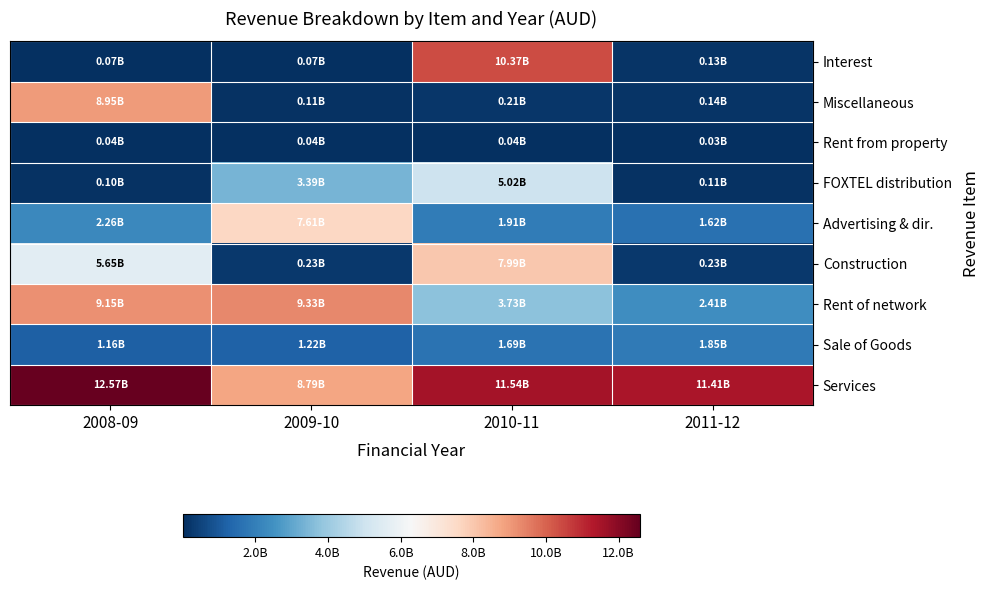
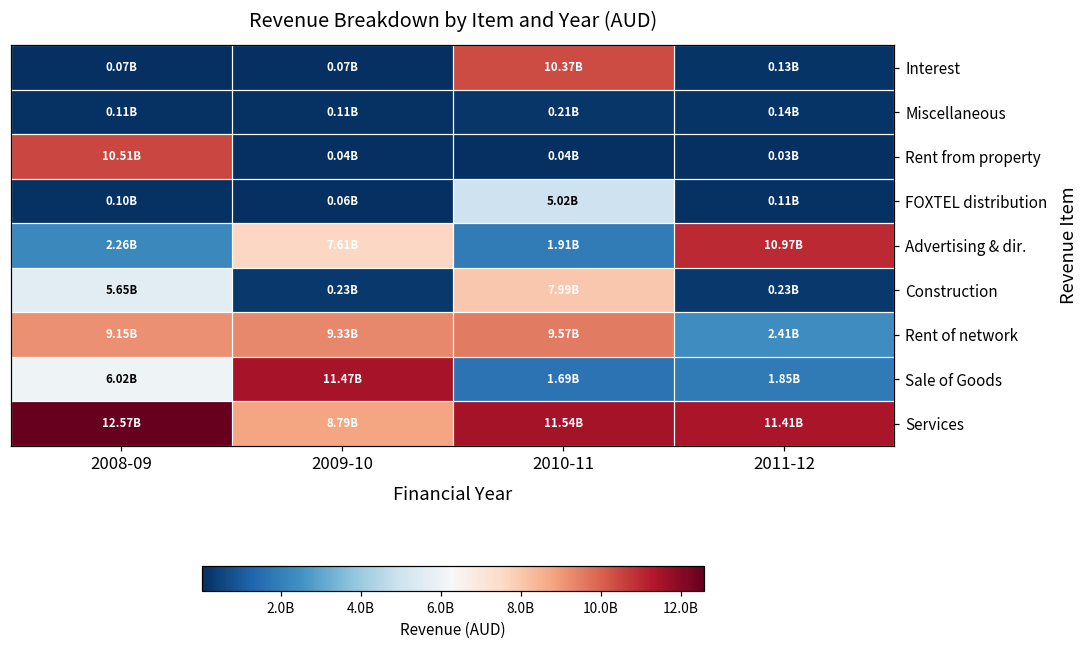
  {
    "Interest": {
      "2008-09": "0.07B",
      "2009-10": "0.07B",
      "2010-11": "10.37B",
      "2011-12": "0.13B"
    },
    "Miscellaneous": {
-     "2008-09": "8.95B",
+     "2008-09": "0.11B",
      "2009-10": "0.11B",
      "2010-11": "0.21B",
      "2011-12": "0.14B"
    },
    "Rent from property": {
-     "2008-09": "0.04B",
+     "2008-09": "10.51B",
      "2009-10": "0.04B",
      "2010-11": "0.04B",
      "2011-12": "0.03B"
    },
    "FOXTEL distribution": {
      "2008-09": "0.10B",
-     "2009-10": "3.39B",
+     "2009-10": "0.06B",
      "2010-11": "5.02B",
      "2011-12": "0.11B"
    },
    "Advertising & dir.": {
      "2008-09": "2.26B",
      "2009-10": "7.61B",
      "2010-11": "1.91B",
-     "2011-12": "1.62B"
+     "2011-12": "10.97B"
    },
    "Construction": {
      "2008-09": "5.65B",
      "2009-10": "0.23B",
      "2010-11": "7.99B",
      "2011-12": "0.23B"
    },
    "Rent of network": {
      "2008-09": "9.15B",
      "2009-10": "9.33B",
-     "2010-11": "3.73B",
+     "2010-11": "9.57B",
      "2011-12": "2.41B"
    },
    "Sale of Goods": {
-     "2008-09": "1.16B",
-     "2009-10": "1.22B",
+     "2008-09": "6.02B",
+     "2009-10": "11.47B",
      "2010-11": "1.69B",
      "2011-12": "1.85B"
    },
    "Services": {
      "2008-09": "12.57B",
      "2009-10": "8.79B",
      "2010-11": "11.54B",
      "2011-12": "11.41B"
    }
  }
